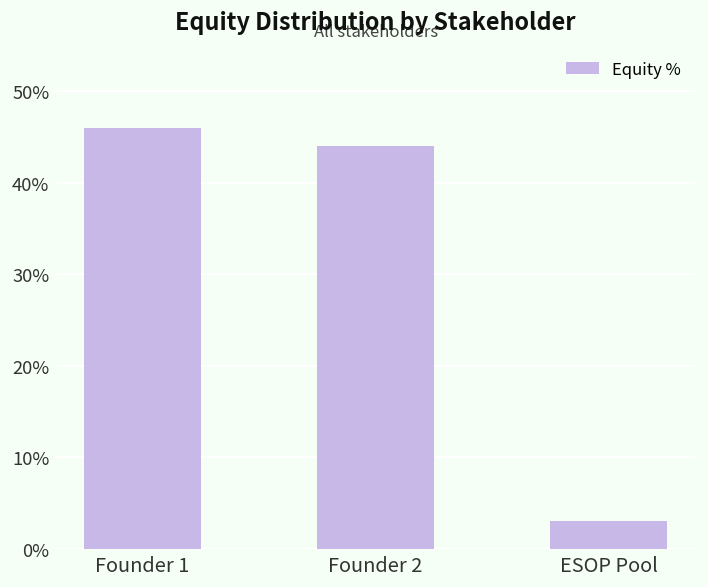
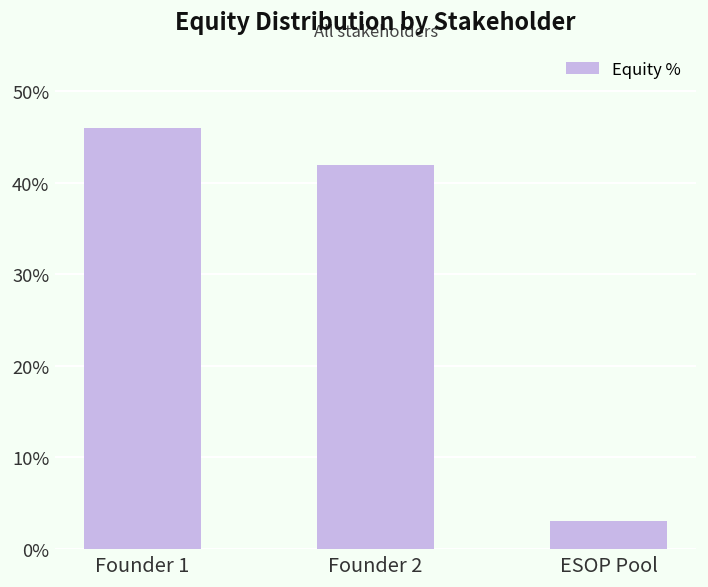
  {
    "Founder 1": "46%",
-   "Founder 2": "44%",
+   "Founder 2": "42%",
    "ESOP Pool": "3%"
  }
